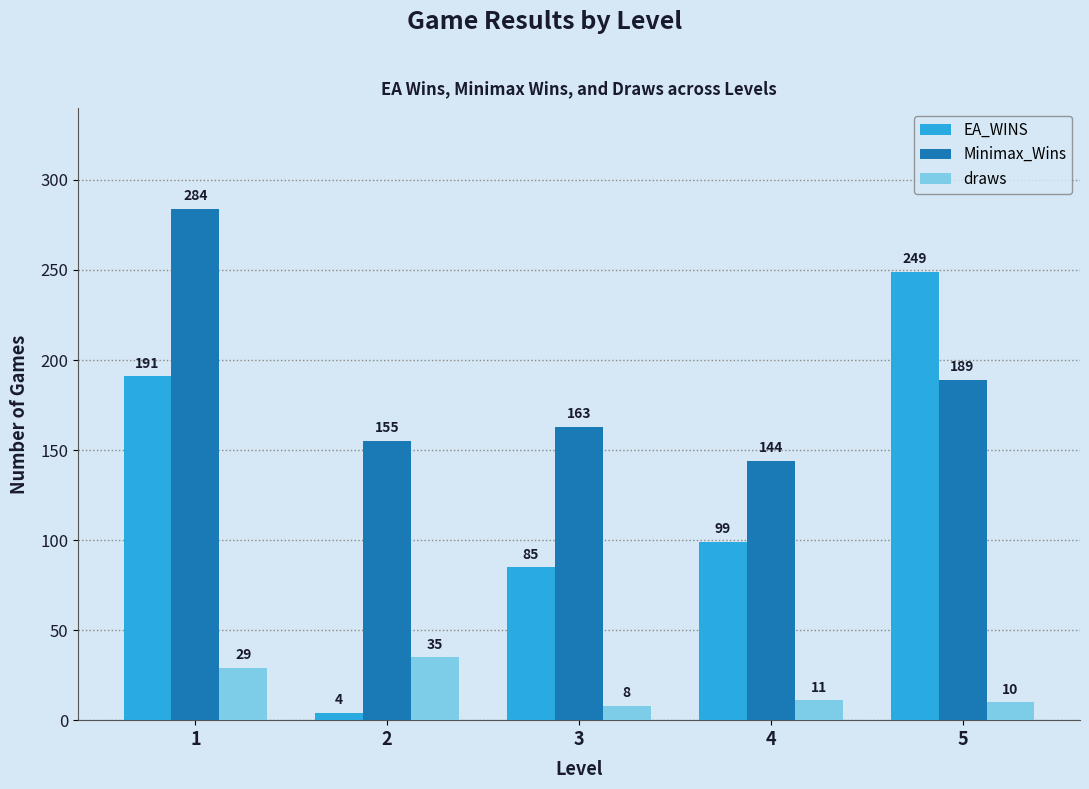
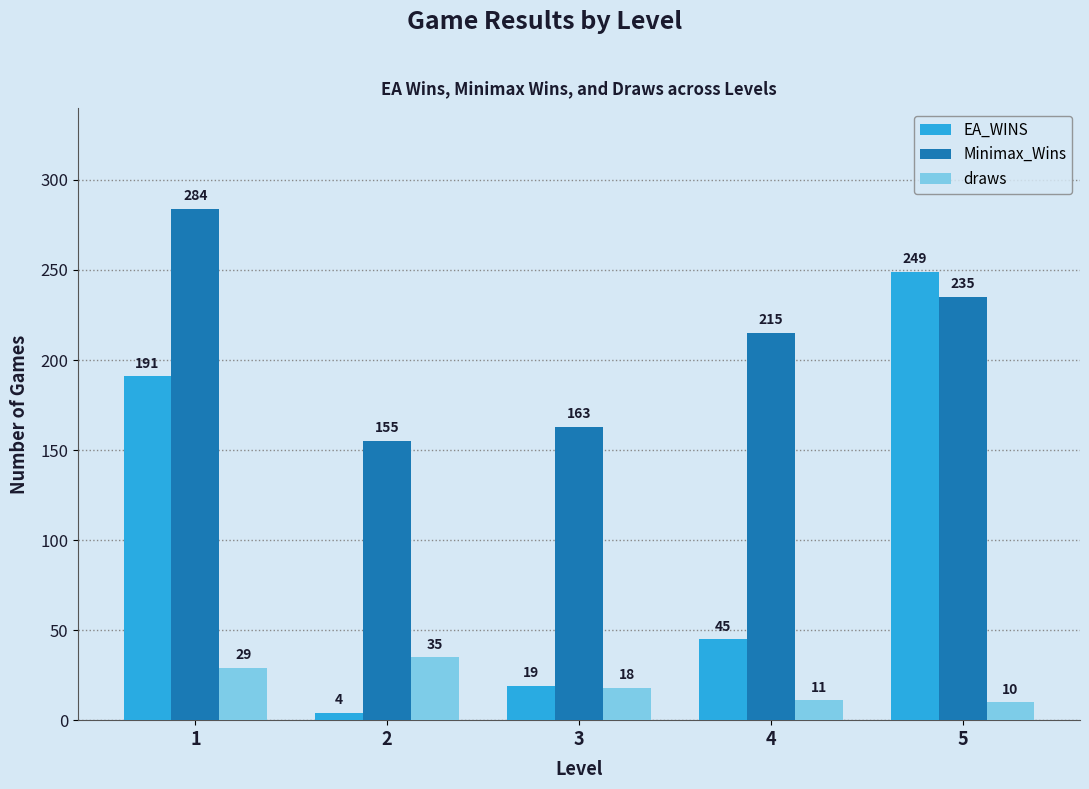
  {
    "EA_WINS": {
      "1": 191,
      "2": 4,
-     "3": 85,
-     "4": 99,
+     "3": 19,
+     "4": 45,
      "5": 249
    },
    "Minimax_Wins": {
      "1": 284,
      "2": 155,
      "3": 163,
-     "4": 144,
-     "5": 189
+     "4": 215,
+     "5": 235
    },
    "draws": {
      "1": 29,
      "2": 35,
-     "3": 8,
+     "3": 18,
      "4": 11,
      "5": 10
    }
  }
